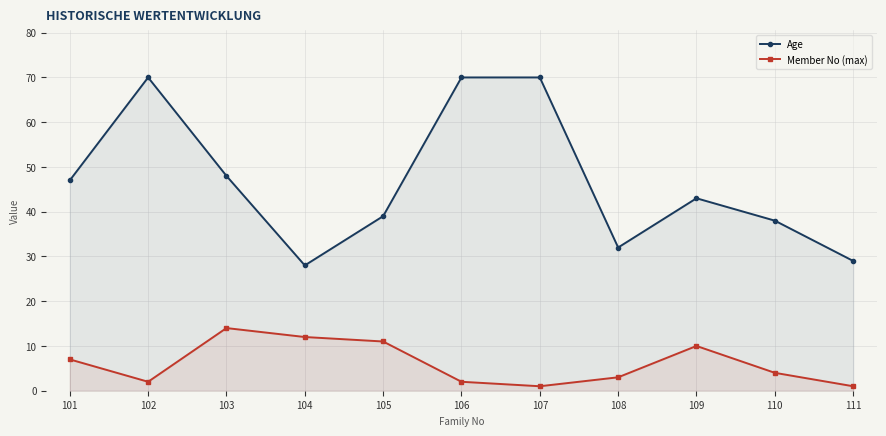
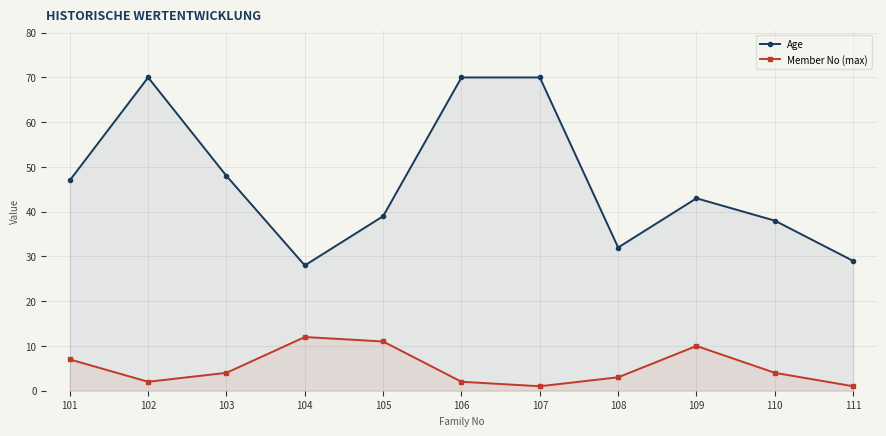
  {
    "Age": {
      "101": 47,
      "102": 70,
      "103": 48,
      "104": 28,
      "105": 39,
      "106": 70,
      "107": 70,
      "108": 32,
      "109": 43,
      "110": 38,
      "111": 29
    },
    "Member No (max)": {
      "101": 7,
      "102": 2,
-     "103": 14,
+     "103": 4,
      "104": 12,
      "105": 11,
      "106": 2,
      "107": 1,
      "108": 3,
      "109": 10,
      "110": 4,
      "111": 1
    }
  }
